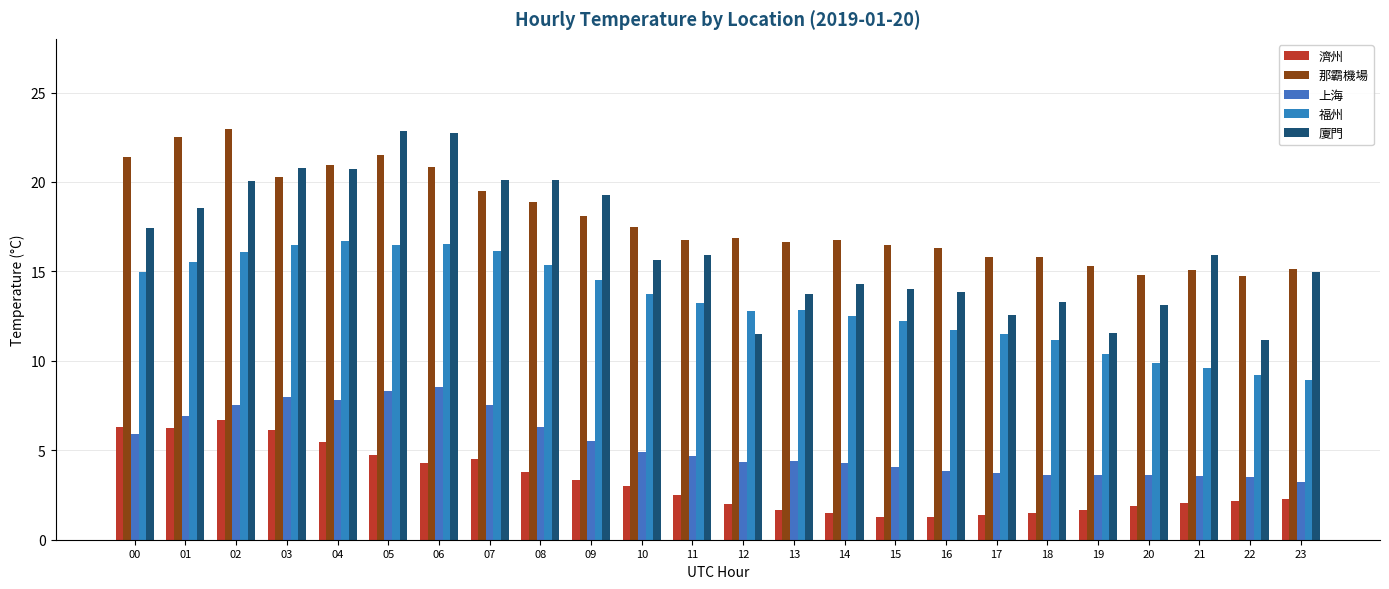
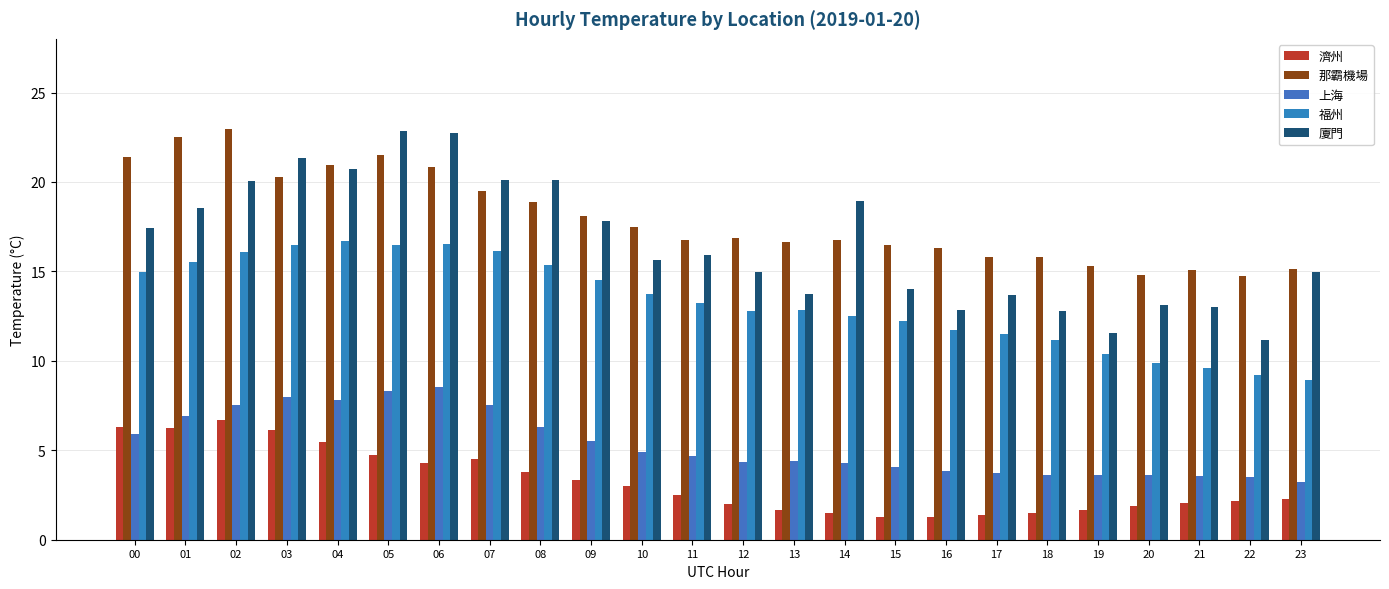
  {
    "廈門": {
      "00": 17.4,
      "01": 18.6,
      "02": 20.1,
-     "03": 20.8,
+     "03": 21.3,
      "04": 20.7,
      "05": 22.8,
      "06": 22.7,
      "07": 20.1,
      "08": 20.1,
-     "09": 19.3,
+     "09": 17.8,
      "10": 15.6,
      "11": 15.9,
-     "12": 11.5,
+     "12": 14.9,
      "13": 13.7,
-     "14": 14.3,
+     "14": 18.9,
      "15": 14.0,
-     "16": 13.8,
-     "17": 12.6,
-     "18": 13.3,
+     "16": 12.9,
+     "17": 13.7,
+     "18": 12.8,
      "19": 11.6,
      "20": 13.1,
-     "21": 15.9,
+     "21": 13.0,
      "22": 11.2,
      "23": 15.0
    }
  }
